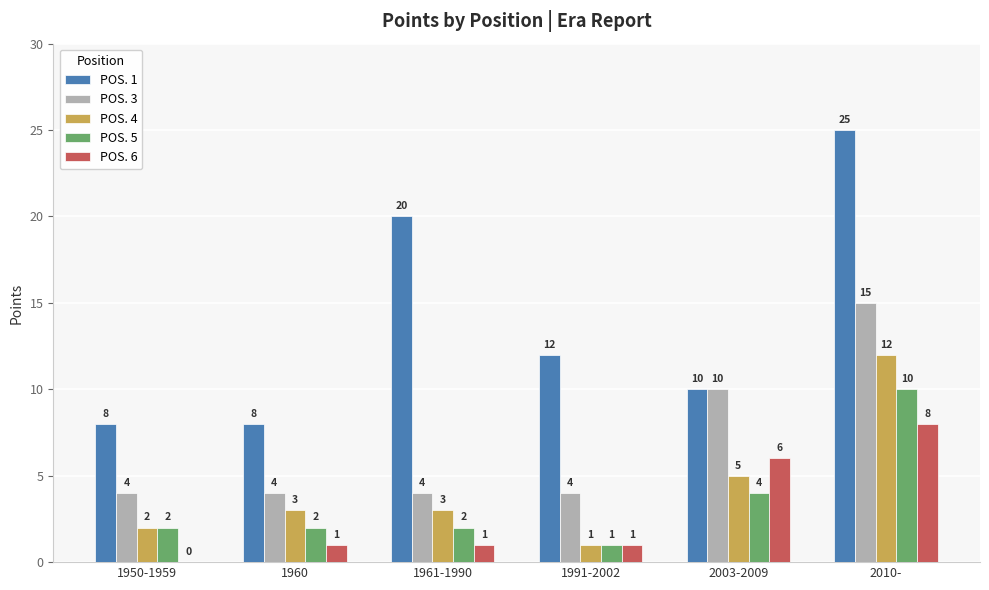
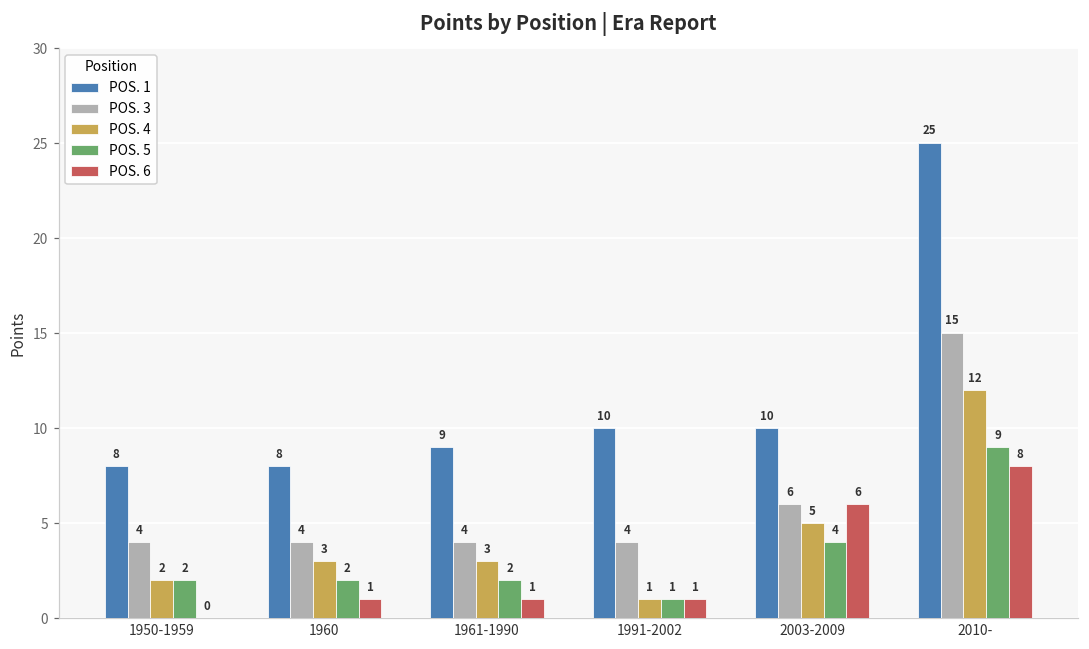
  {
    "POS. 1": {
      "1950-1959": 8,
      "1960": 8,
-     "1961-1990": 20,
-     "1991-2002": 12,
+     "1961-1990": 9,
+     "1991-2002": 10,
      "2003-2009": 10,
      "2010-": 25
    },
    "POS. 3": {
      "1950-1959": 4,
      "1960": 4,
      "1961-1990": 4,
      "1991-2002": 4,
-     "2003-2009": 10,
+     "2003-2009": 6,
      "2010-": 15
    },
    "POS. 4": {
      "1950-1959": 2,
      "1960": 3,
      "1961-1990": 3,
      "1991-2002": 1,
      "2003-2009": 5,
      "2010-": 12
    },
    "POS. 5": {
      "1950-1959": 2,
      "1960": 2,
      "1961-1990": 2,
      "1991-2002": 1,
      "2003-2009": 4,
-     "2010-": 10
+     "2010-": 9
    },
    "POS. 6": {
      "1950-1959": 0,
      "1960": 1,
      "1961-1990": 1,
      "1991-2002": 1,
      "2003-2009": 6,
      "2010-": 8
    }
  }
